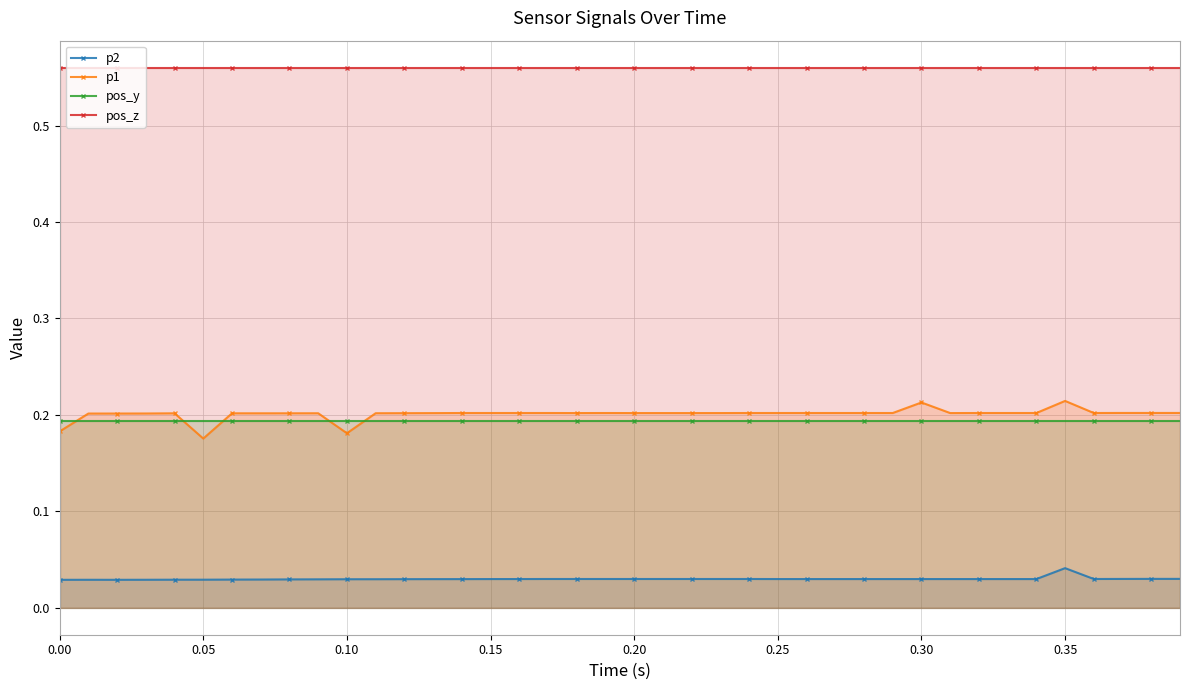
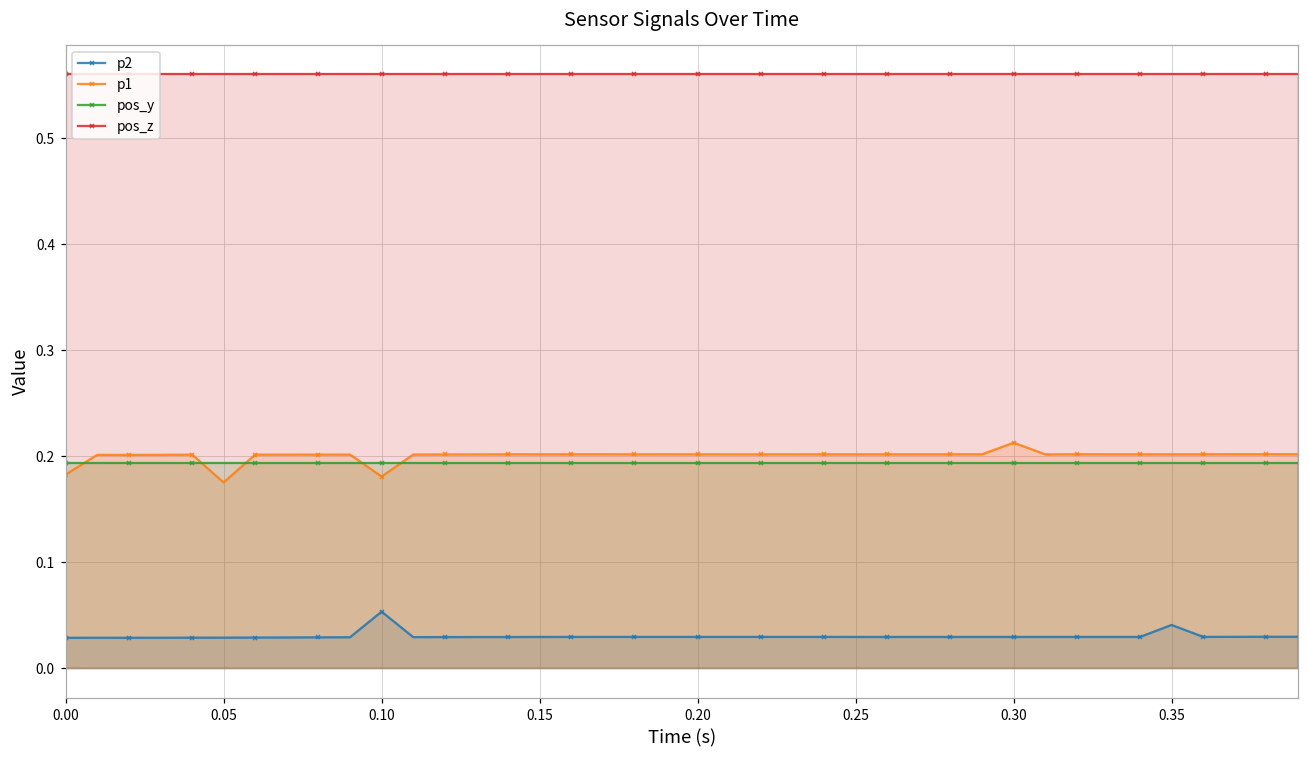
  {
    "p2": {
      "0.00": 0.03,
      "0.05": 0.03,
-     "0.10": 0.03,
+     "0.10": 0.05,
      "0.15": 0.03,
      "0.20": 0.03,
      "0.25": 0.03,
      "0.30": 0.03,
      "0.35": 0.04
    },
    "p1": {
      "0.00": 0.18,
      "0.05": 0.18,
      "0.10": 0.18,
      "0.15": 0.20,
      "0.20": 0.20,
      "0.25": 0.20,
      "0.30": 0.21,
-     "0.35": 0.21
+     "0.35": 0.20
    },
    "pos_y": {
      "0.00": 0.19,
      "0.05": 0.19,
      "0.10": 0.19,
      "0.15": 0.19,
      "0.20": 0.19,
      "0.25": 0.19,
      "0.30": 0.19,
      "0.35": 0.19
    },
    "pos_z": {
      "0.00": 0.56,
      "0.05": 0.56,
      "0.10": 0.56,
      "0.15": 0.56,
      "0.20": 0.56,
      "0.25": 0.56,
      "0.30": 0.56,
      "0.35": 0.56
    }
  }
